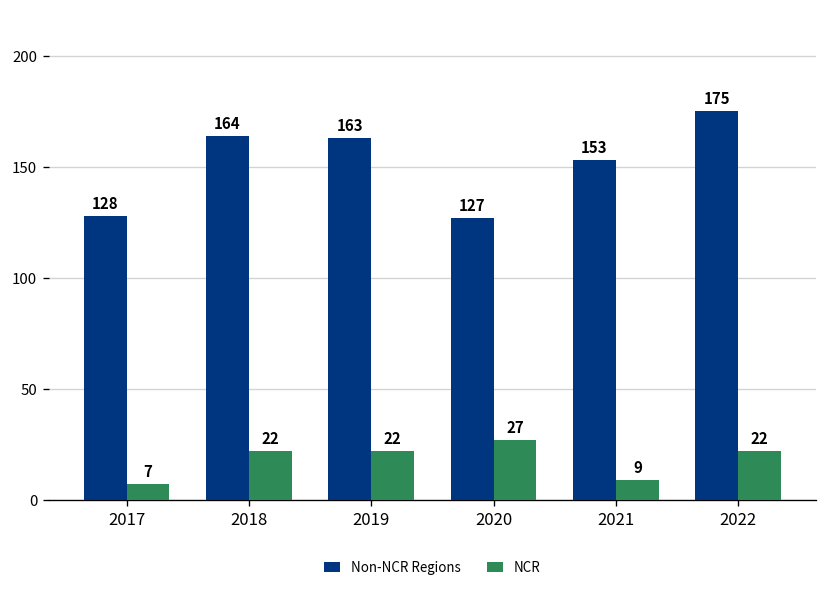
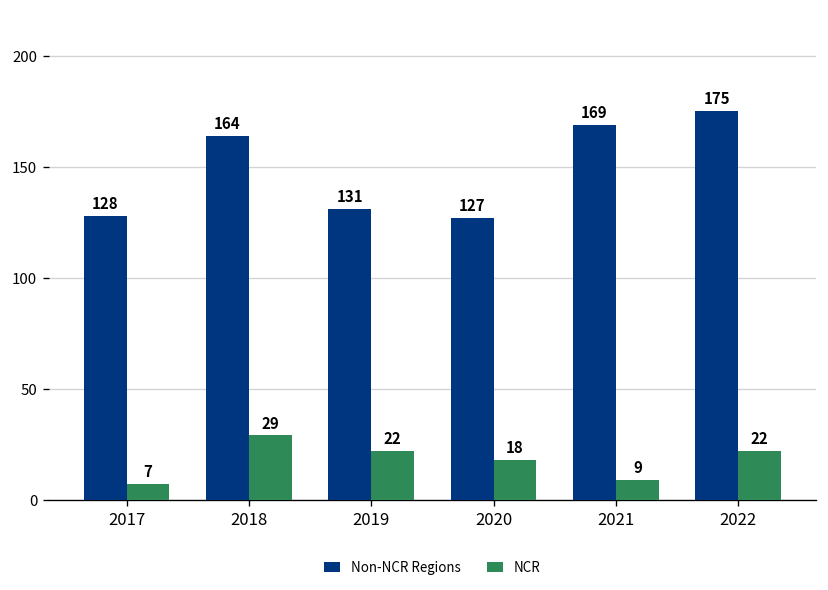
  {
    "Non-NCR Regions": {
      "2017": 128,
      "2018": 164,
-     "2019": 163,
+     "2019": 131,
      "2020": 127,
-     "2021": 153,
+     "2021": 169,
      "2022": 175
    },
    "NCR": {
      "2017": 7,
-     "2018": 22,
+     "2018": 29,
      "2019": 22,
-     "2020": 27,
+     "2020": 18,
      "2021": 9,
      "2022": 22
    }
  }
